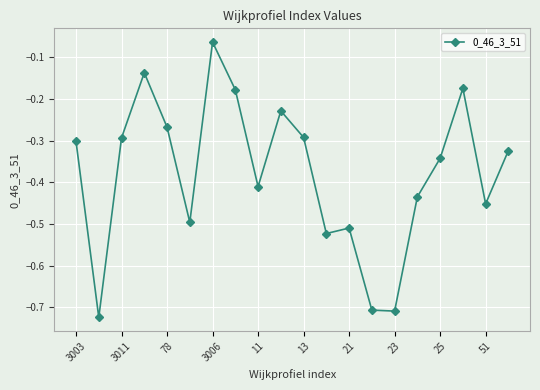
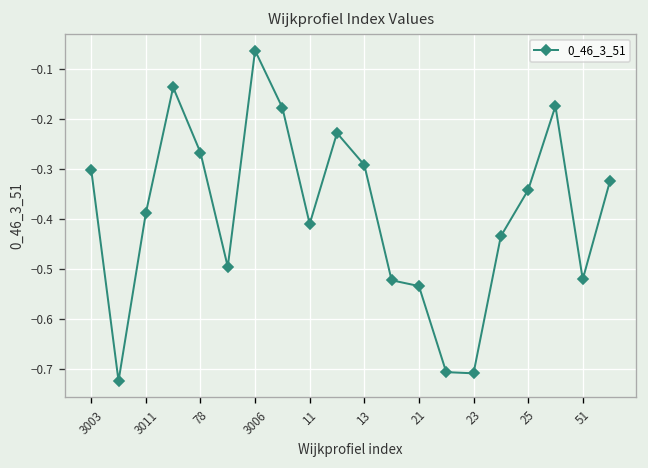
  {
    "3003": -0.30,
-   "3011": -0.29,
+   "3011": -0.39,
    "78": -0.27,
    "3006": -0.06,
-   "21": -0.51,
+   "21": -0.53,
    "23": -0.71,
    "25": -0.34,
-   "51": -0.45
+   "51": -0.52
  }
